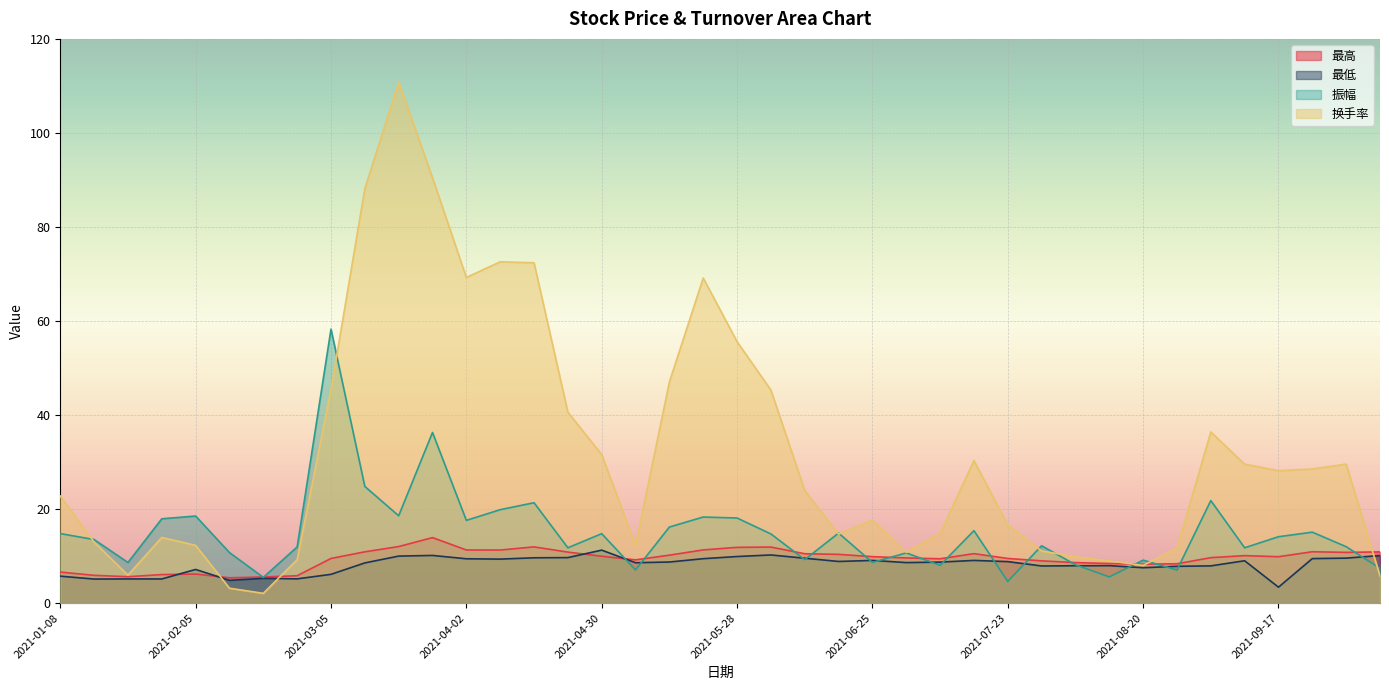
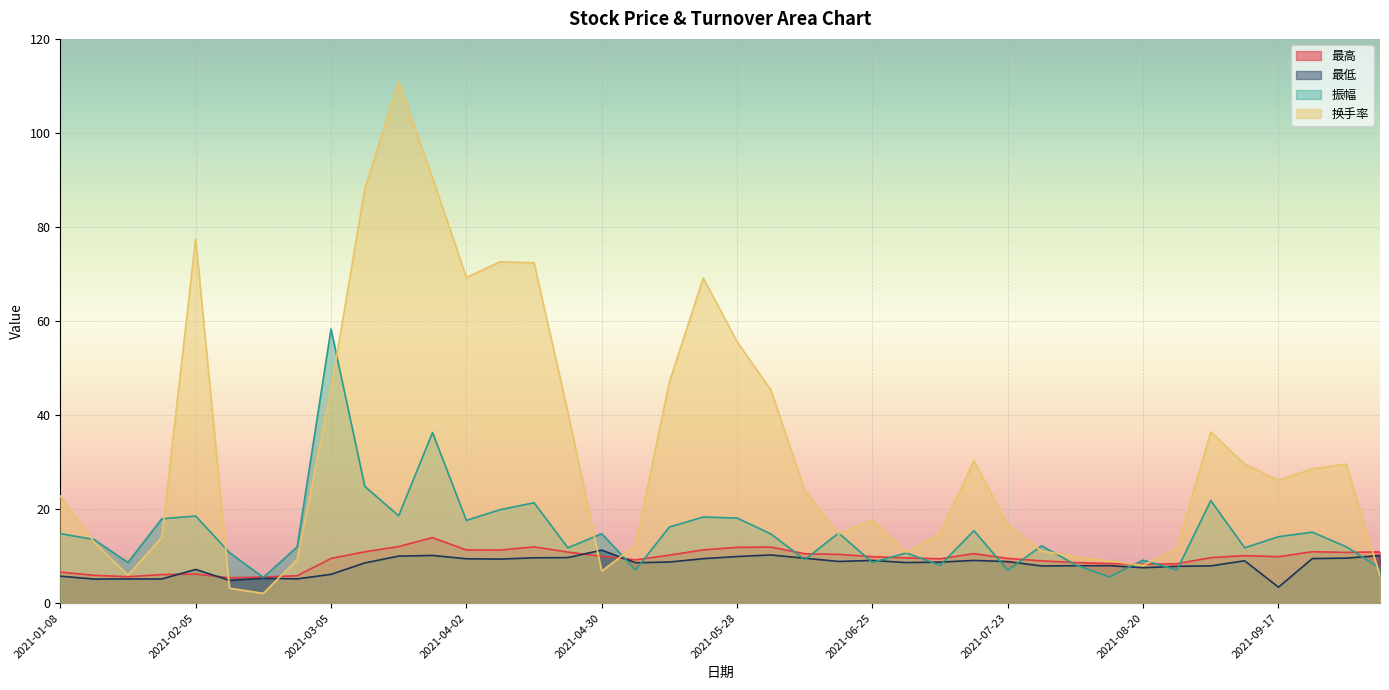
  {
    "最高": {
      "2021-01-08": 7,
      "2021-02-05": 6,
      "2021-03-05": 10,
      "2021-04-02": 11,
      "2021-04-30": 10,
      "2021-05-28": 12,
      "2021-06-25": 10,
      "2021-07-23": 10,
      "2021-09-17": 10
    },
    "最低": {
      "2021-01-08": 6,
      "2021-02-05": 7,
      "2021-03-05": 6,
      "2021-04-02": 9,
      "2021-04-30": 11,
      "2021-05-28": 10,
      "2021-07-23": 9,
      "2021-09-17": 3
    },
    "振幅": {
      "2021-01-08": 15,
      "2021-02-05": 19,
      "2021-03-05": 58,
      "2021-04-02": 18,
      "2021-04-30": 15,
      "2021-05-28": 18,
-     "2021-07-23": 5,
+     "2021-07-23": 7,
      "2021-08-20": 9,
      "2021-09-17": 14
    },
    "换手率": {
      "2021-01-08": 23,
-     "2021-02-05": 12,
+     "2021-02-05": 77,
      "2021-03-05": 45,
      "2021-04-02": 69,
-     "2021-04-30": 32,
+     "2021-04-30": 7,
      "2021-05-28": 56,
      "2021-06-25": 18,
      "2021-07-23": 17,
-     "2021-09-17": 28
+     "2021-09-17": 26
    }
  }
